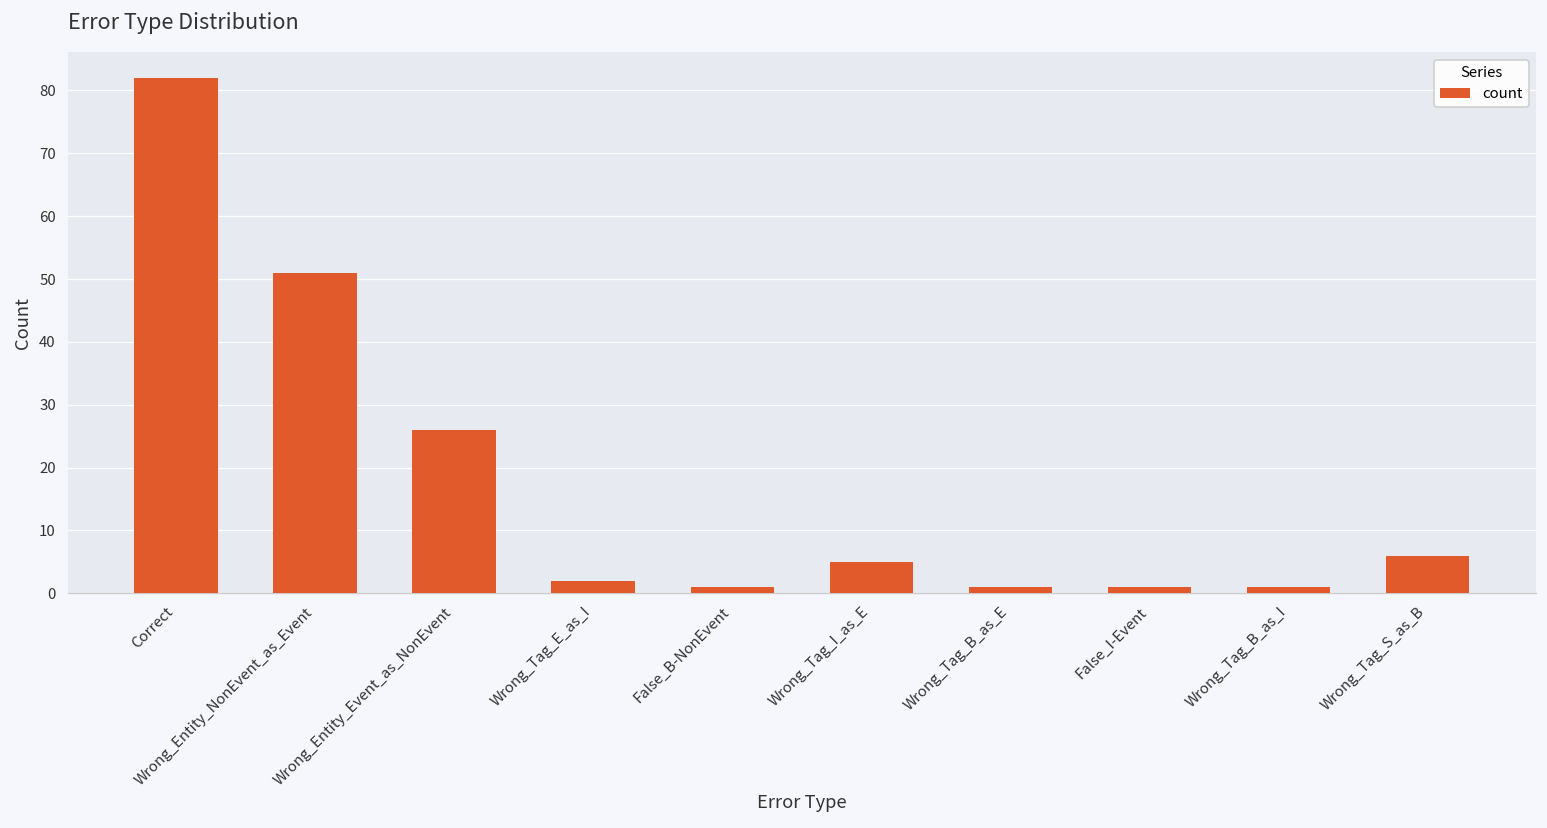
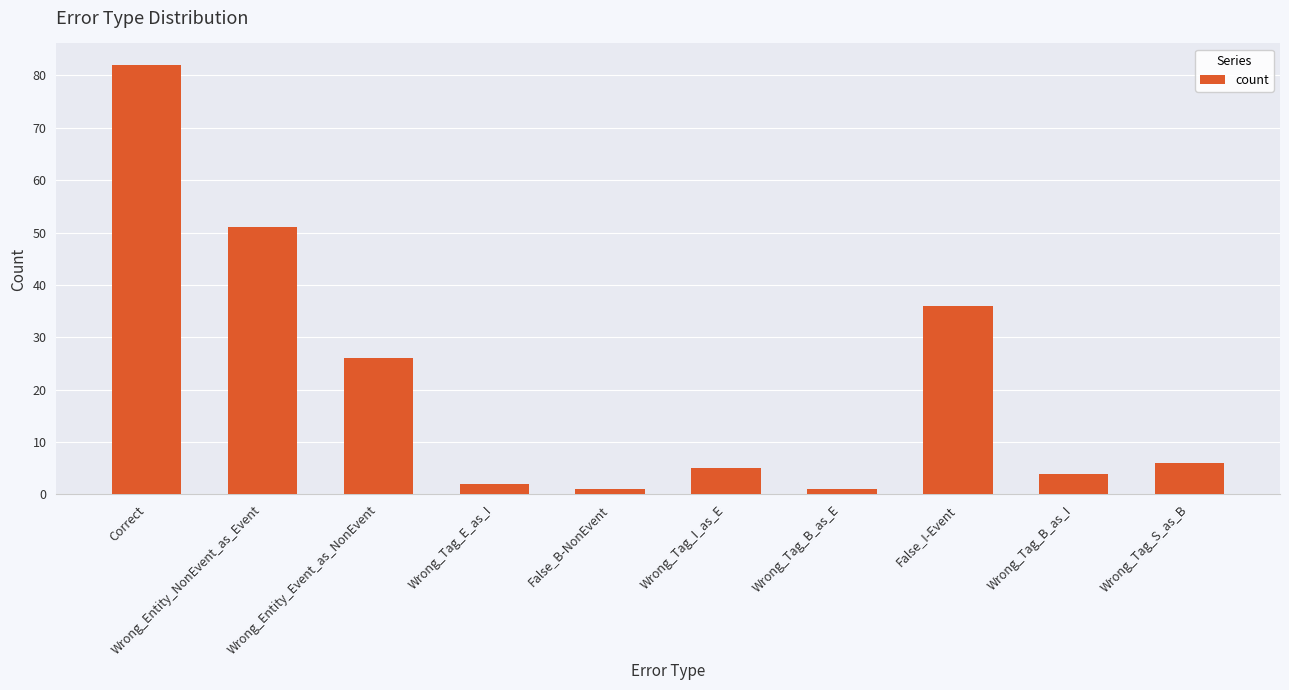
  {
    "Correct": 82,
    "Wrong_Entity_NonEvent_as_Event": 51,
    "Wrong_Entity_Event_as_NonEvent": 26,
    "Wrong_Tag_E_as_I": 2,
    "False_B-NonEvent": 1,
    "Wrong_Tag_I_as_E": 5,
    "Wrong_Tag_B_as_E": 1,
-   "False_I-Event": 1,
-   "Wrong_Tag_B_as_I": 1,
+   "False_I-Event": 36,
+   "Wrong_Tag_B_as_I": 4,
    "Wrong_Tag_S_as_B": 6
  }
